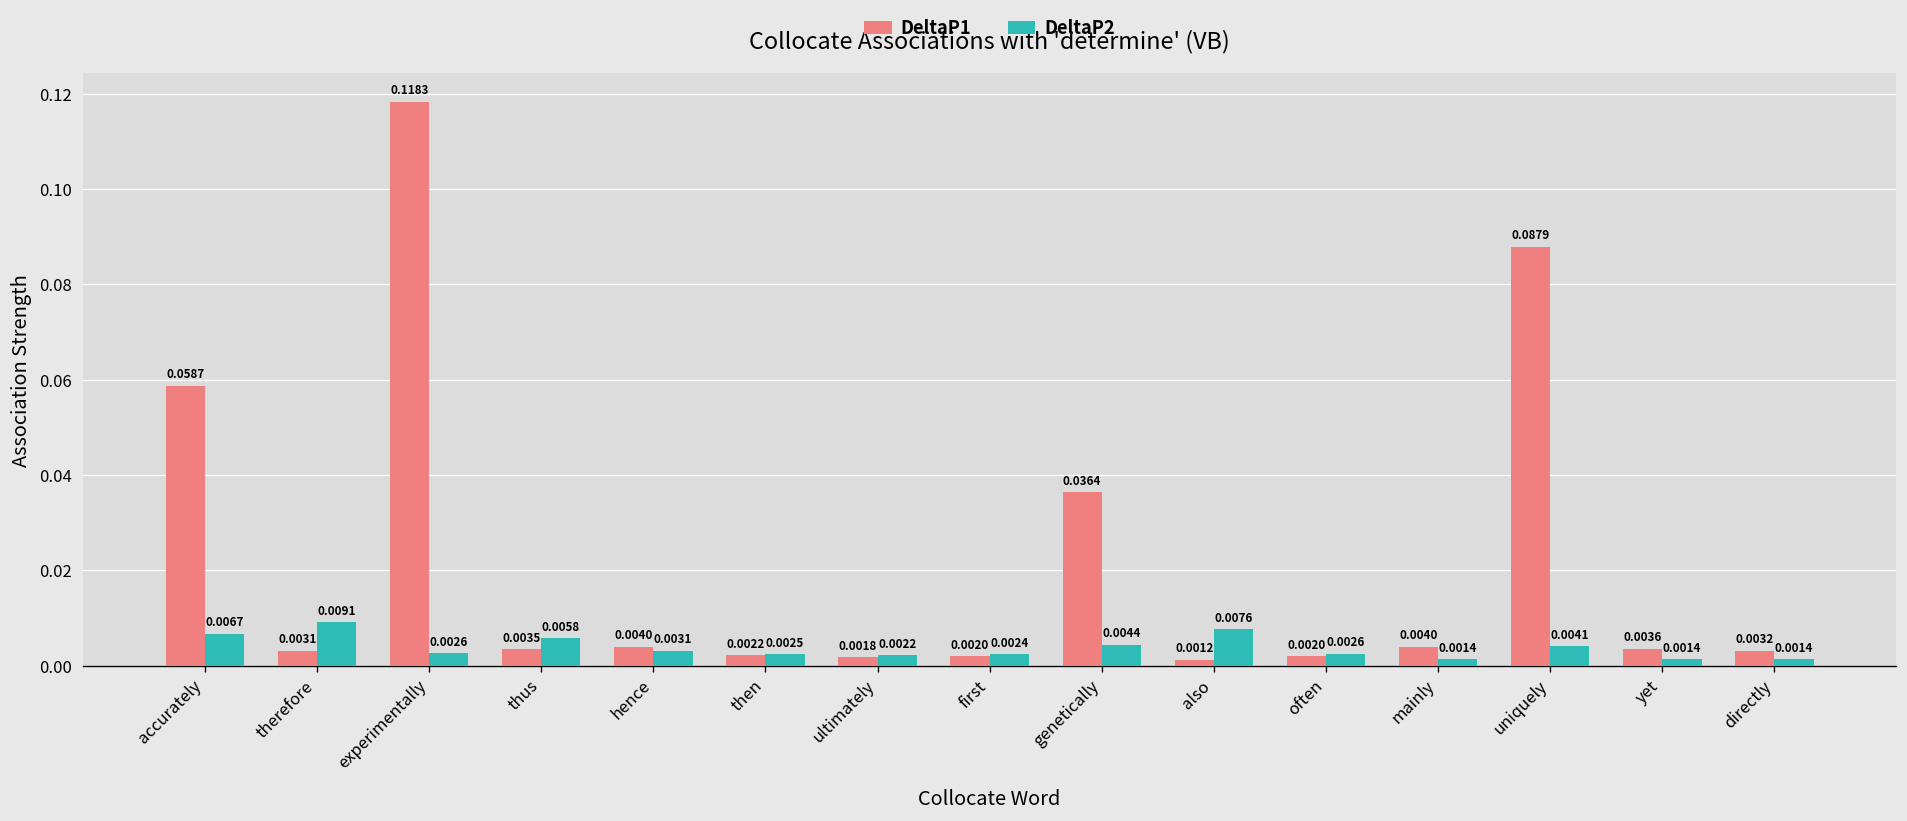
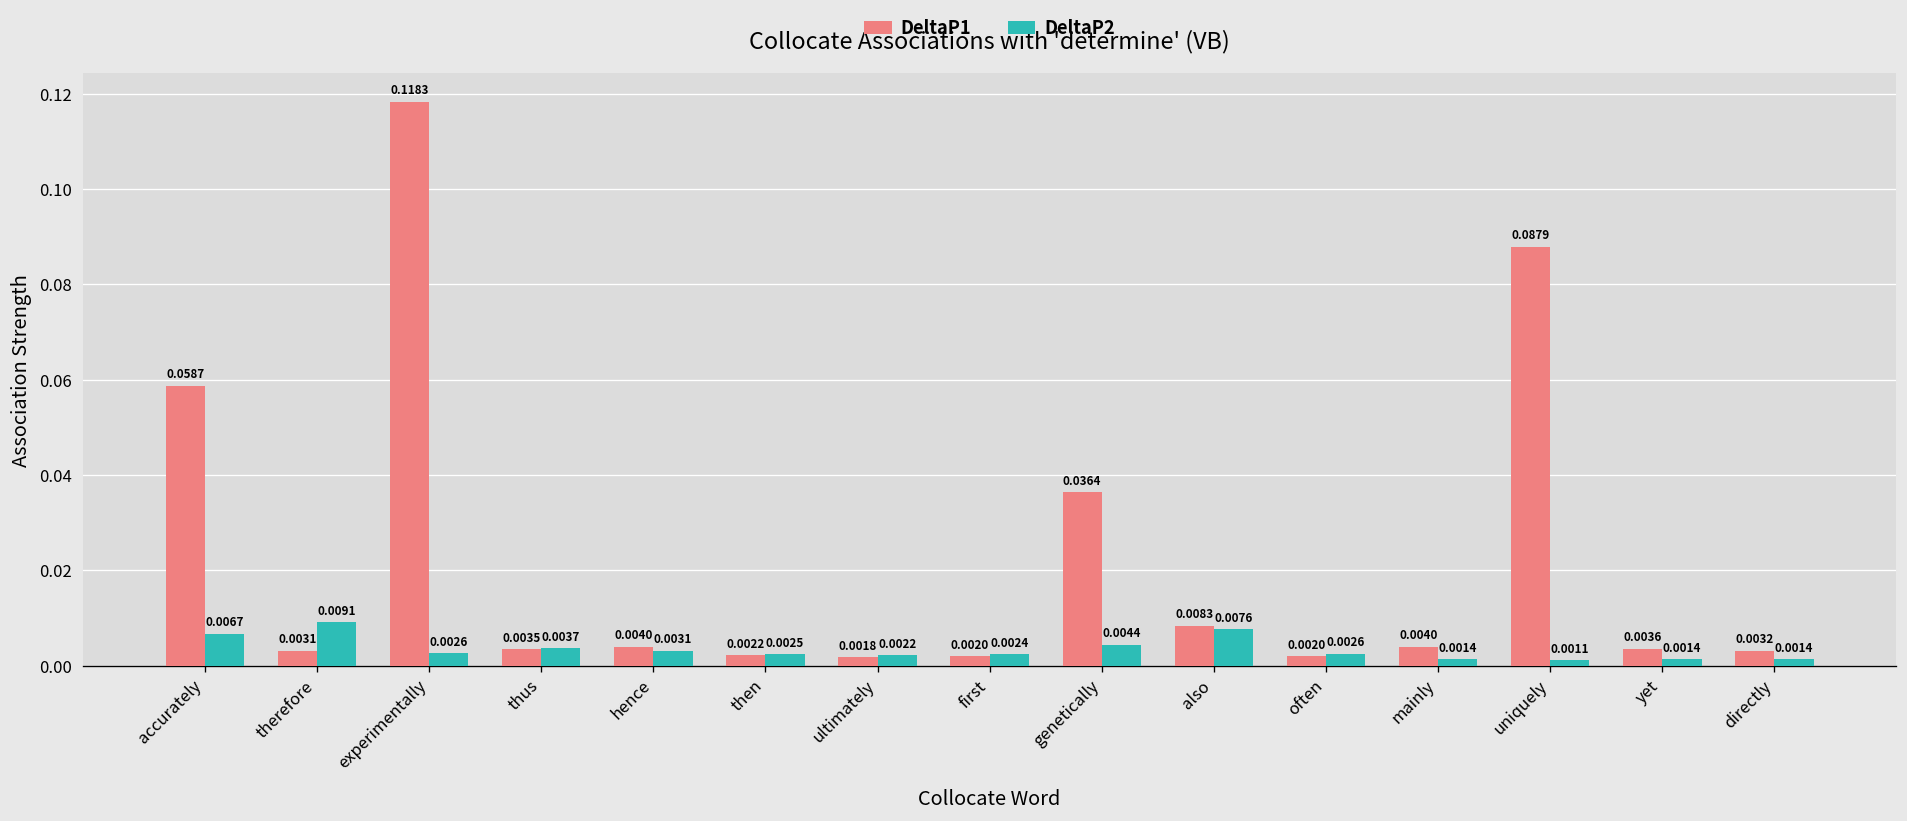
  {
    "DeltaP1": {
      "accurately": 0.0587,
      "therefore": 0.0031,
      "experimentally": 0.1183,
      "thus": 0.0035,
      "hence": 0.0040,
      "then": 0.0022,
      "ultimately": 0.0018,
      "first": 0.0020,
      "genetically": 0.0364,
-     "also": 0.0012,
+     "also": 0.0083,
      "often": 0.0020,
      "mainly": 0.0040,
      "uniquely": 0.0879,
      "yet": 0.0036,
      "directly": 0.0032
    },
    "DeltaP2": {
      "accurately": 0.0067,
      "therefore": 0.0091,
      "experimentally": 0.0026,
-     "thus": 0.0058,
+     "thus": 0.0037,
      "hence": 0.0031,
      "then": 0.0025,
      "ultimately": 0.0022,
      "first": 0.0024,
      "genetically": 0.0044,
      "also": 0.0076,
      "often": 0.0026,
      "mainly": 0.0014,
-     "uniquely": 0.0041,
+     "uniquely": 0.0011,
      "yet": 0.0014,
      "directly": 0.0014
    }
  }
